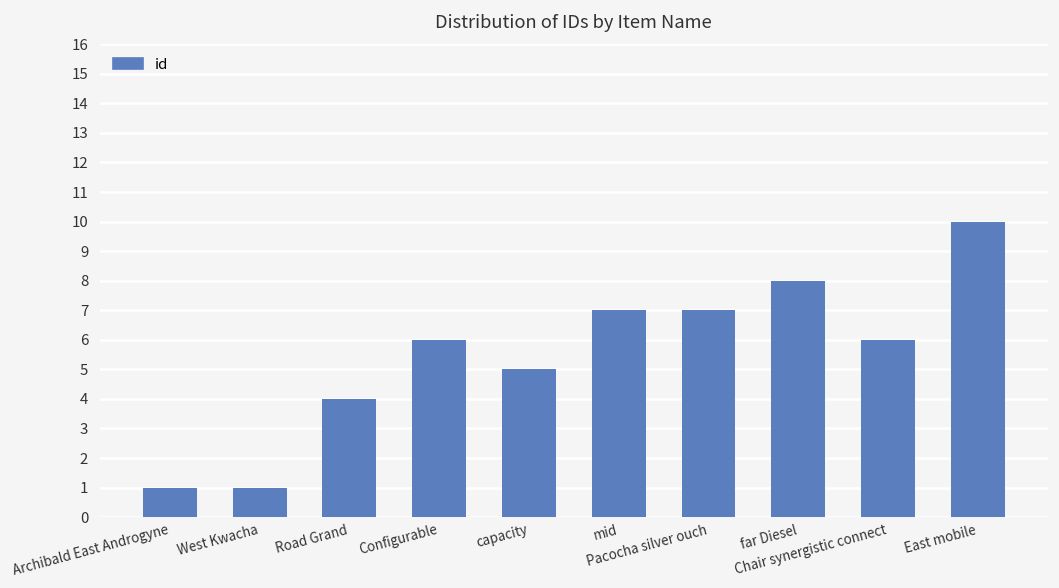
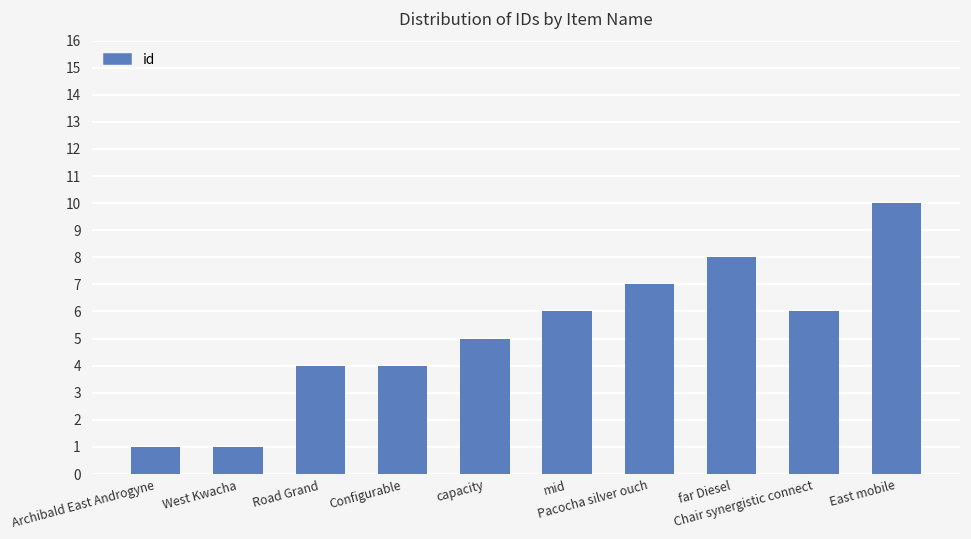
  {
    "Archibald East Androgyne": 1,
    "West Kwacha": 1,
    "Road Grand": 4,
-   "Configurable": 6,
+   "Configurable": 4,
    "capacity": 5,
-   "mid": 7,
+   "mid": 6,
    "Pacocha silver ouch": 7,
    "far Diesel": 8,
    "Chair synergistic connect": 6,
    "East mobile": 10
  }
